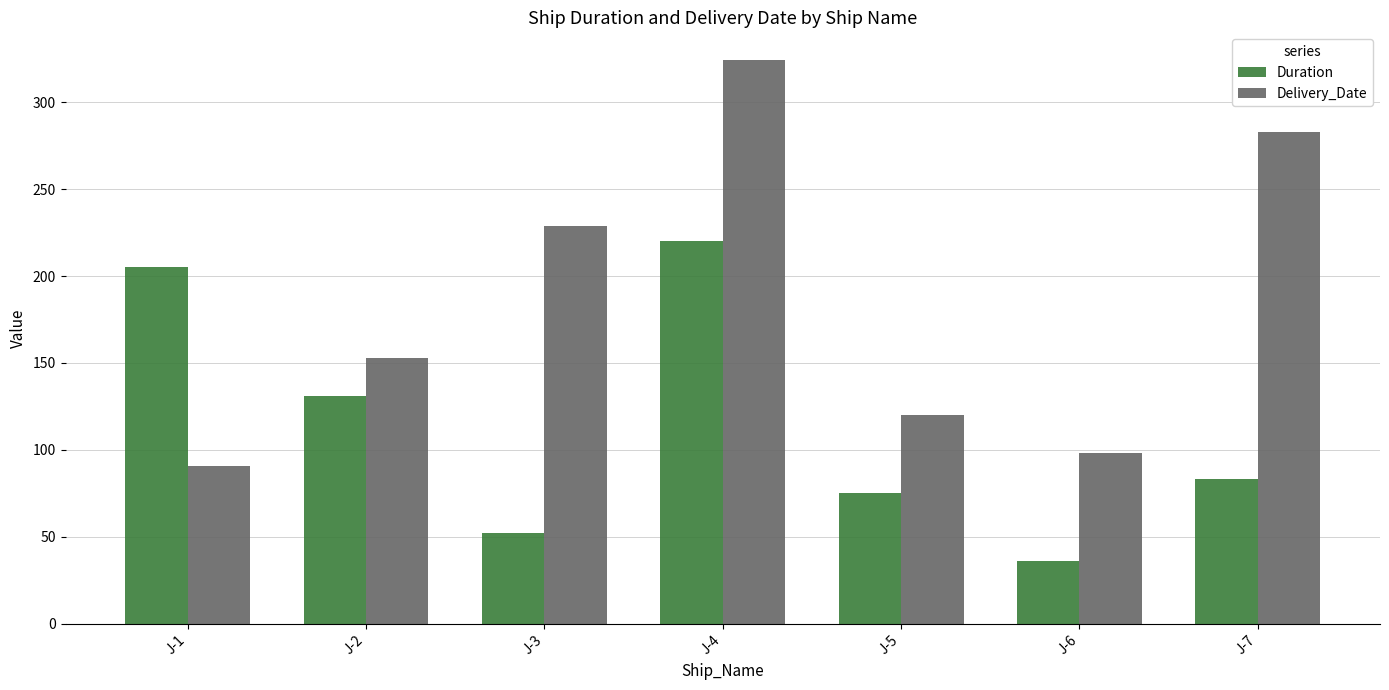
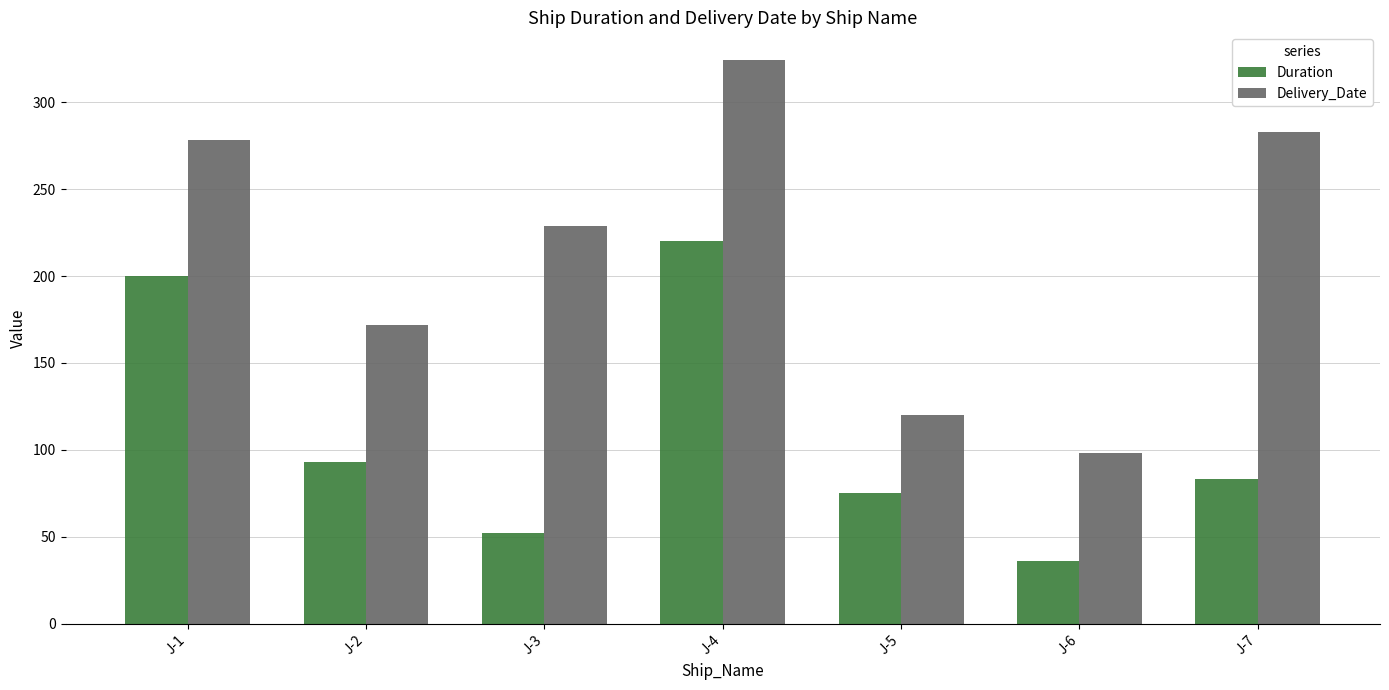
  {
    "Duration": {
-     "J-1": 205,
-     "J-2": 131,
+     "J-1": 200,
+     "J-2": 93,
      "J-3": 52,
      "J-4": 220,
      "J-5": 75,
      "J-6": 36,
      "J-7": 83
    },
    "Delivery_Date": {
-     "J-1": 91,
-     "J-2": 153,
+     "J-1": 278,
+     "J-2": 172,
      "J-3": 229,
      "J-4": 324,
      "J-5": 120,
      "J-6": 98,
      "J-7": 283
    }
  }
